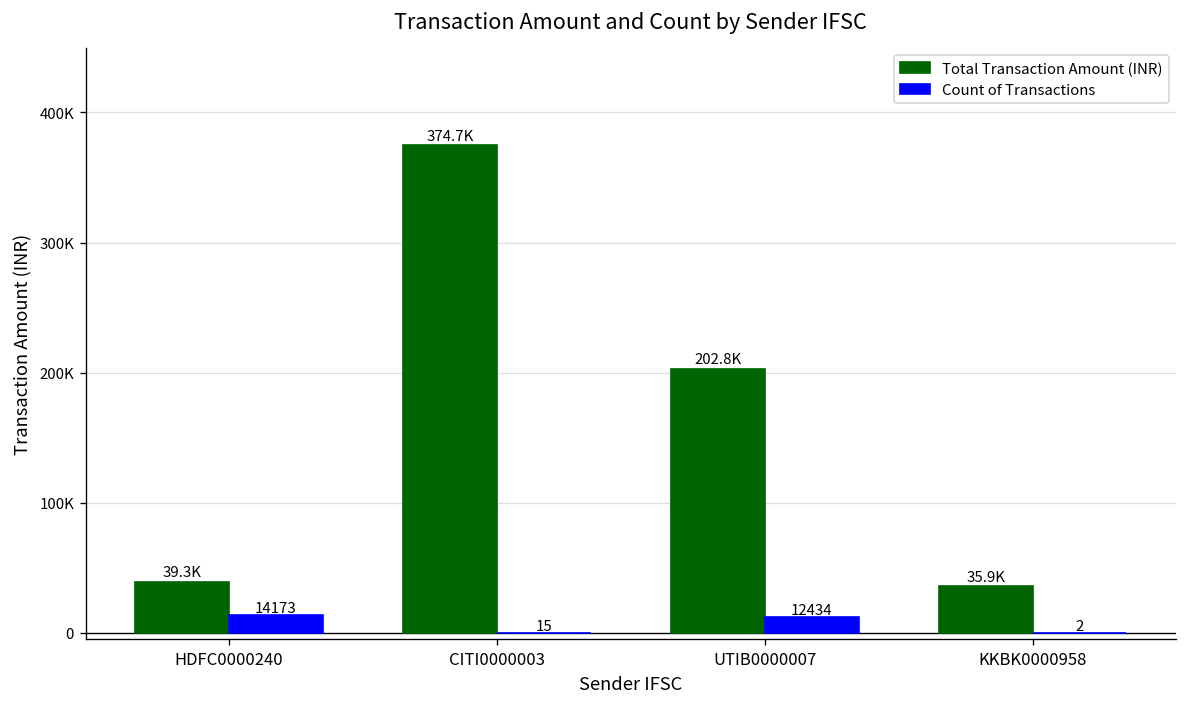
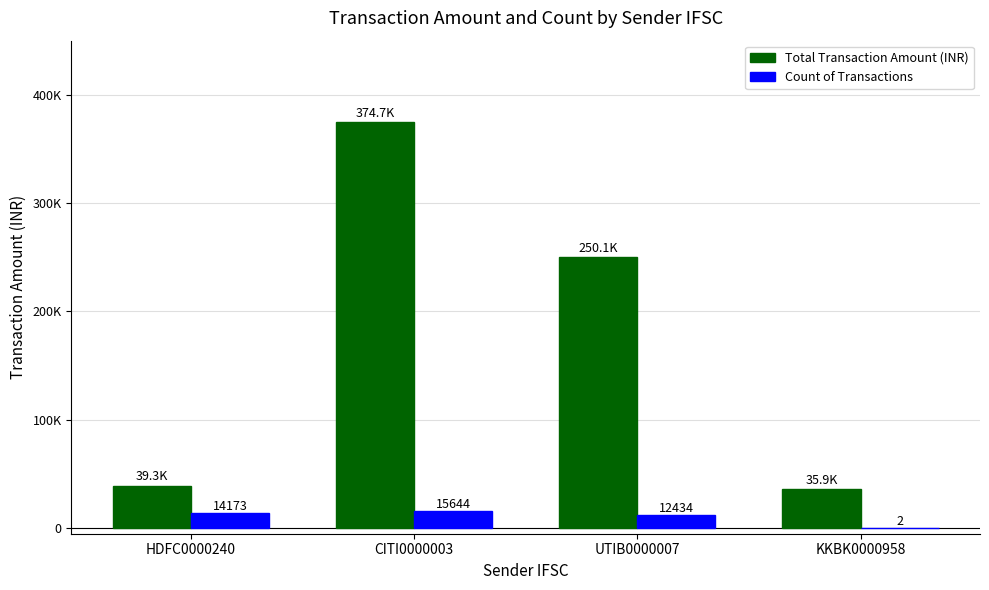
  {
    "Total Transaction Amount (INR)": {
      "HDFC0000240": "39.3K",
      "CITI0000003": "374.7K",
-     "UTIB0000007": "202.8K",
+     "UTIB0000007": "250.1K",
      "KKBK0000958": "35.9K"
    },
    "Count of Transactions": {
      "HDFC0000240": "14173",
-     "CITI0000003": "15",
+     "CITI0000003": "15644",
      "UTIB0000007": "12434",
      "KKBK0000958": "2"
    }
  }
